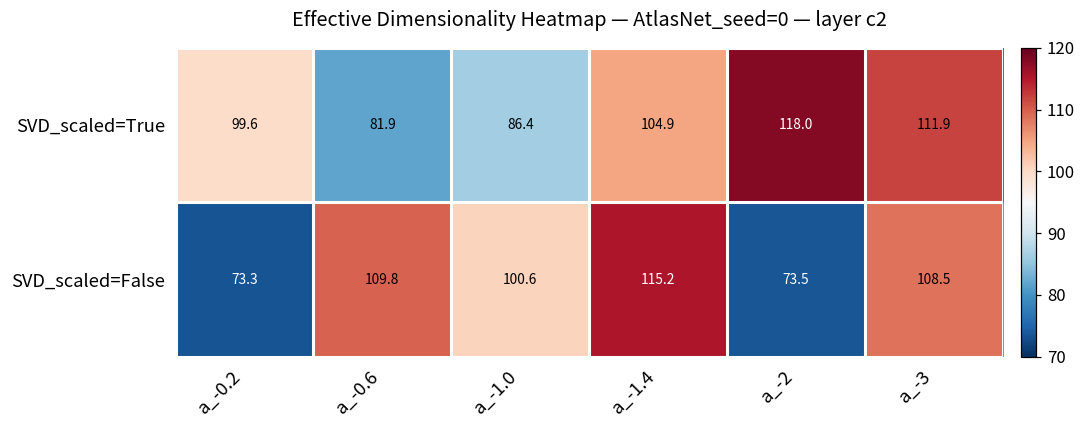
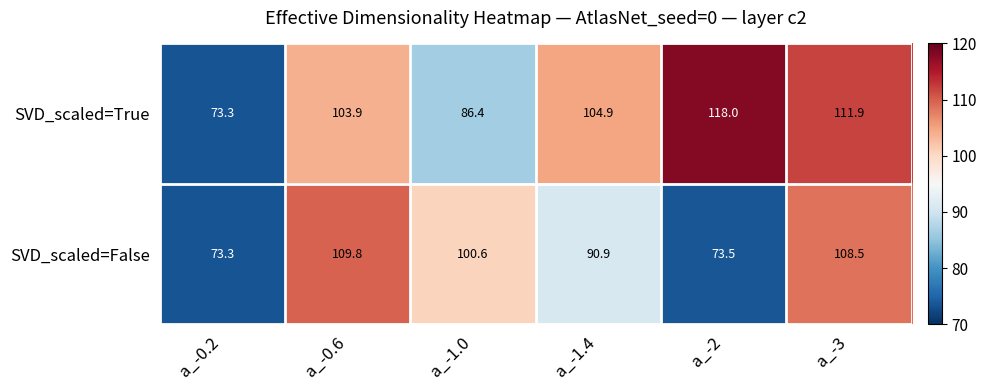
  {
    "SVD_scaled=True": {
-     "a_-0.2": 99.6,
-     "a_-0.6": 81.9,
+     "a_-0.2": 73.3,
+     "a_-0.6": 103.9,
      "a_-1.0": 86.4,
      "a_-1.4": 104.9,
      "a_-2": 118.0,
      "a_-3": 111.9
    },
    "SVD_scaled=False": {
      "a_-0.2": 73.3,
      "a_-0.6": 109.8,
      "a_-1.0": 100.6,
-     "a_-1.4": 115.2,
+     "a_-1.4": 90.9,
      "a_-2": 73.5,
      "a_-3": 108.5
    }
  }
